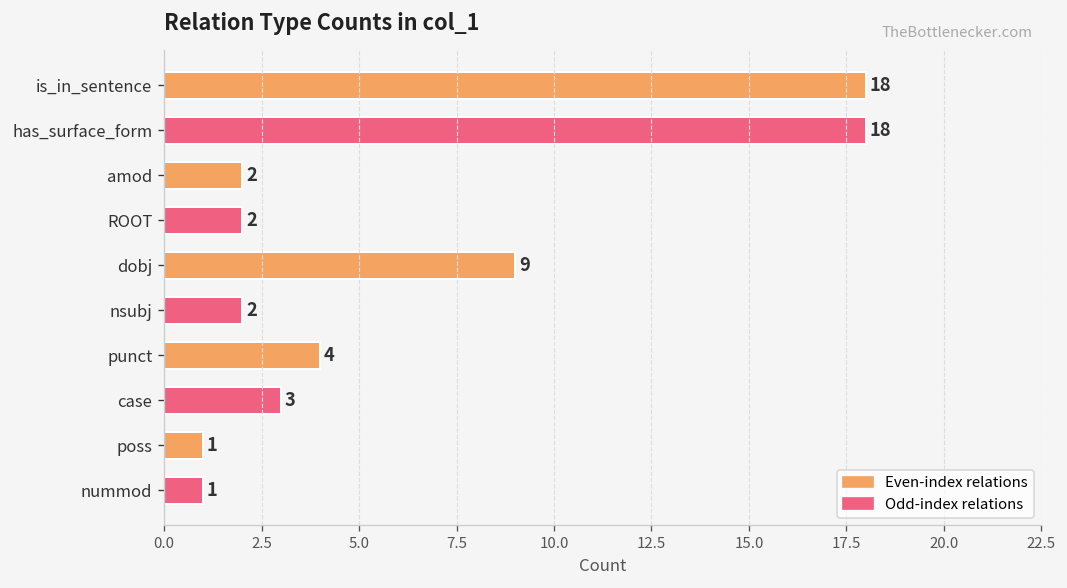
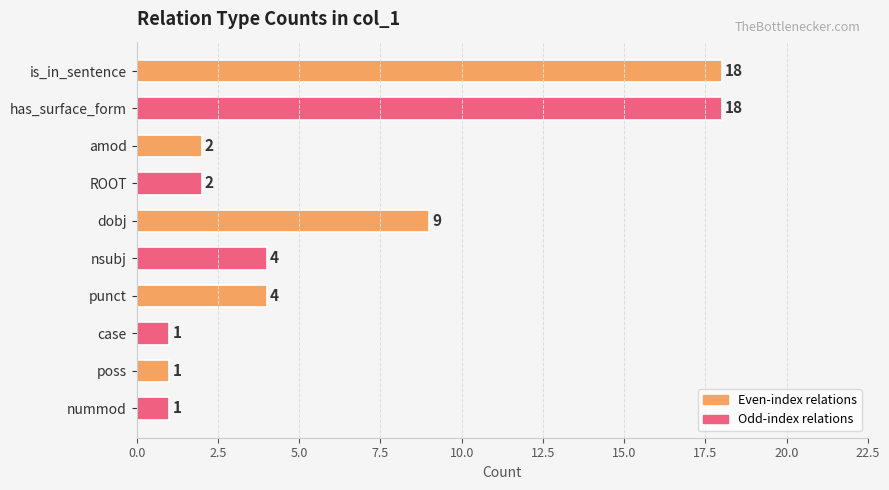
  {
    "is_in_sentence": 18,
    "has_surface_form": 18,
    "amod": 2,
    "ROOT": 2,
    "dobj": 9,
-   "nsubj": 2,
+   "nsubj": 4,
    "punct": 4,
-   "case": 3,
+   "case": 1,
    "poss": 1,
    "nummod": 1
  }
